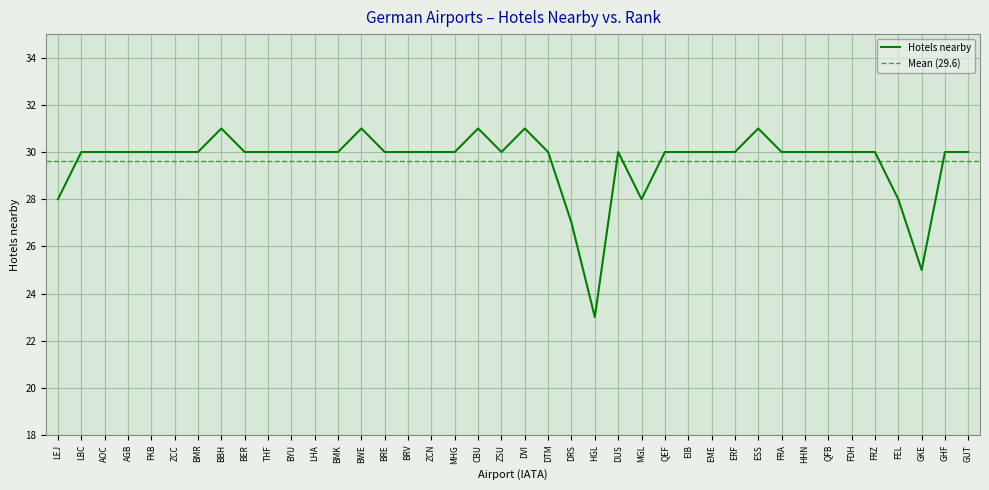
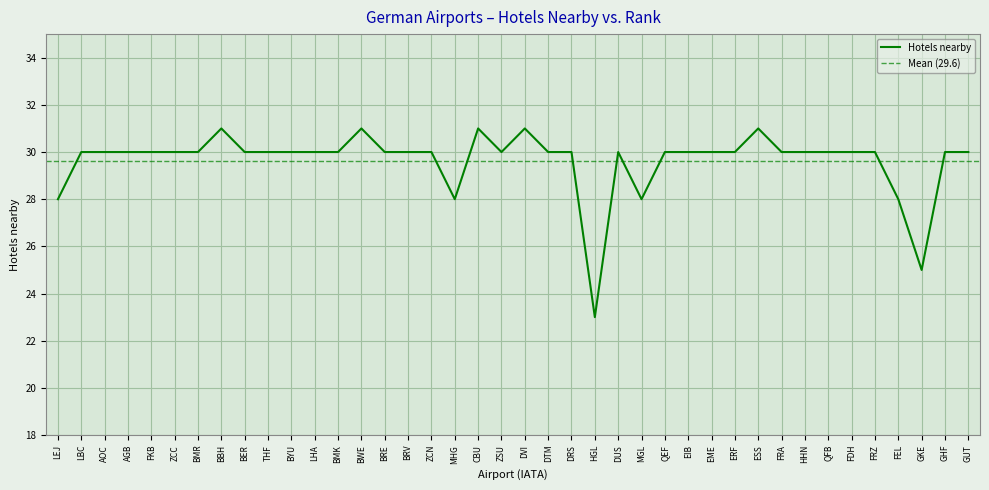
  {
    "LEJ": 28,
    "LBC": 30,
    "AOC": 30,
    "AGB": 30,
    "FKB": 30,
    "ZCC": 30,
    "BMR": 30,
    "BBH": 31,
    "BER": 30,
    "THF": 30,
    "BYU": 30,
    "LHA": 30,
    "BMK": 30,
    "BWE": 31,
    "BRE": 30,
    "BRV": 30,
    "ZCN": 30,
-   "MHG": 30,
+   "MHG": 28,
    "CBU": 31,
    "ZSU": 30,
    "DVI": 31,
    "DTM": 30,
-   "DRS": 27,
+   "DRS": 30,
    "HGL": 23,
    "DUS": 30,
    "MGL": 28,
    "QEF": 30,
    "EIB": 30,
    "EME": 30,
    "ERF": 30,
    "ESS": 31,
    "FRA": 30,
    "HHN": 30,
    "QFB": 30,
    "FDH": 30,
    "FRZ": 30,
    "FEL": 28,
    "GKE": 25,
    "GHF": 30,
    "GUT": 30
  }
